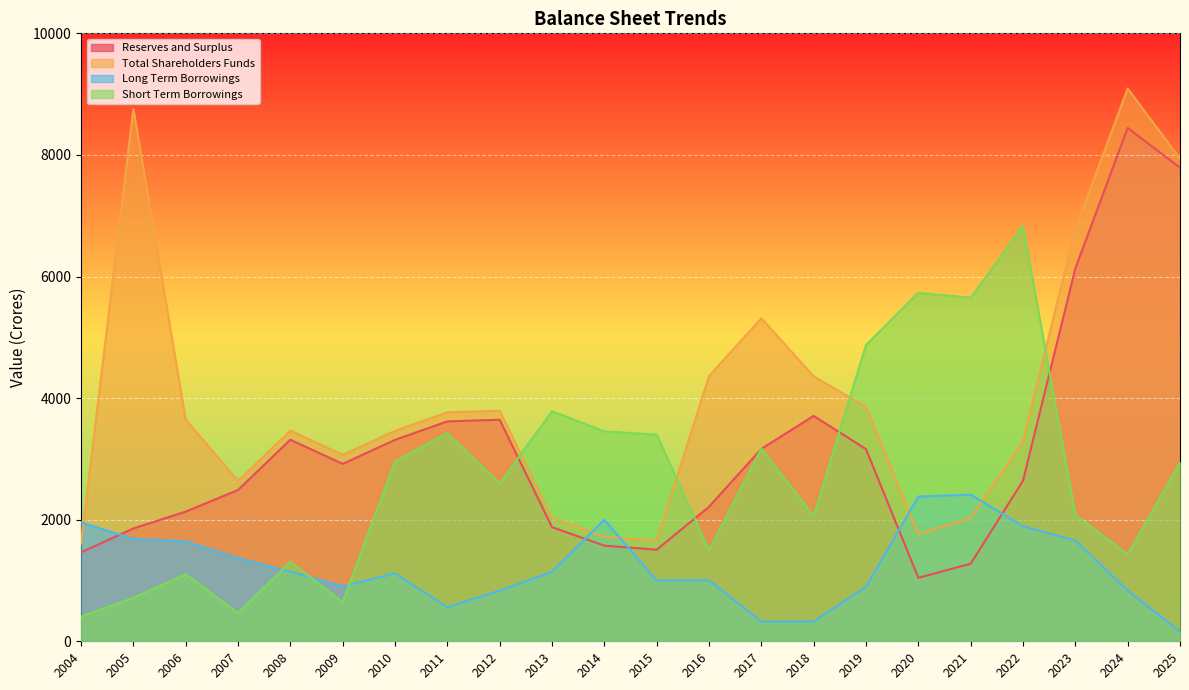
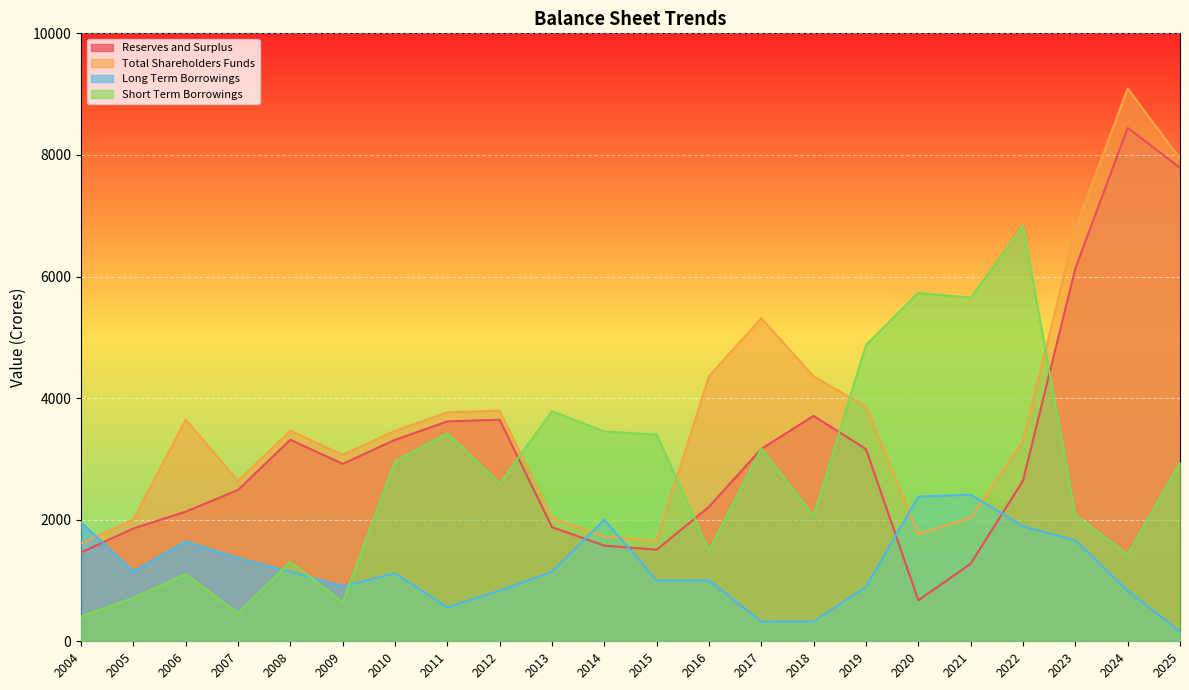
  {
    "Reserves and Surplus": {
      "2004": 1500,
      "2005": 1900,
      "2006": 2100,
      "2007": 2500,
      "2008": 3300,
      "2009": 2900,
      "2010": 3300,
      "2011": 3600,
      "2012": 3600,
      "2013": 1900,
      "2014": 1600,
      "2015": 1500,
      "2016": 2200,
      "2018": 3700,
      "2019": 3200,
-     "2020": 1000,
+     "2020": 700,
      "2021": 1300,
      "2022": 2600,
      "2023": 6100,
      "2024": 8400,
      "2025": 7800
    },
    "Total Shareholders Funds": {
      "2004": 1600,
-     "2005": 8800,
+     "2005": 2000,
      "2006": 3600,
      "2007": 2600,
      "2008": 3500,
      "2009": 3100,
      "2010": 3500,
      "2011": 3800,
      "2012": 3800,
      "2013": 2000,
      "2014": 1700,
      "2015": 1700,
      "2016": 4400,
      "2017": 5300,
      "2018": 4400,
      "2019": 3900,
      "2020": 1800,
      "2021": 2000,
      "2022": 3300,
      "2023": 6800,
      "2024": 9100,
      "2025": 7900
    },
    "Long Term Borrowings": {
      "2004": 2000,
-     "2005": 1700,
+     "2005": 1100,
      "2006": 1600,
      "2007": 1400,
      "2008": 1100,
      "2009": 900,
      "2010": 1100,
      "2011": 600,
      "2012": 800,
      "2013": 1100,
      "2014": 2000,
      "2015": 1000,
      "2016": 1000,
      "2017": 300,
      "2018": 300,
      "2019": 900,
      "2020": 2400,
      "2021": 2400,
      "2022": 1900,
      "2023": 1700,
      "2024": 800,
      "2025": 200
    },
    "Short Term Borrowings": {
      "2004": 400,
      "2005": 700,
      "2006": 1100,
      "2007": 500,
      "2008": 1300,
      "2009": 600,
      "2010": 3000,
      "2011": 3400,
      "2012": 2600,
      "2013": 3800,
      "2014": 3500,
      "2015": 3400,
      "2016": 1500,
      "2018": 2100,
      "2019": 4900,
      "2020": 5700,
      "2021": 5700,
      "2022": 6800,
      "2023": 2100,
      "2024": 1400,
      "2025": 2900
    }
  }
